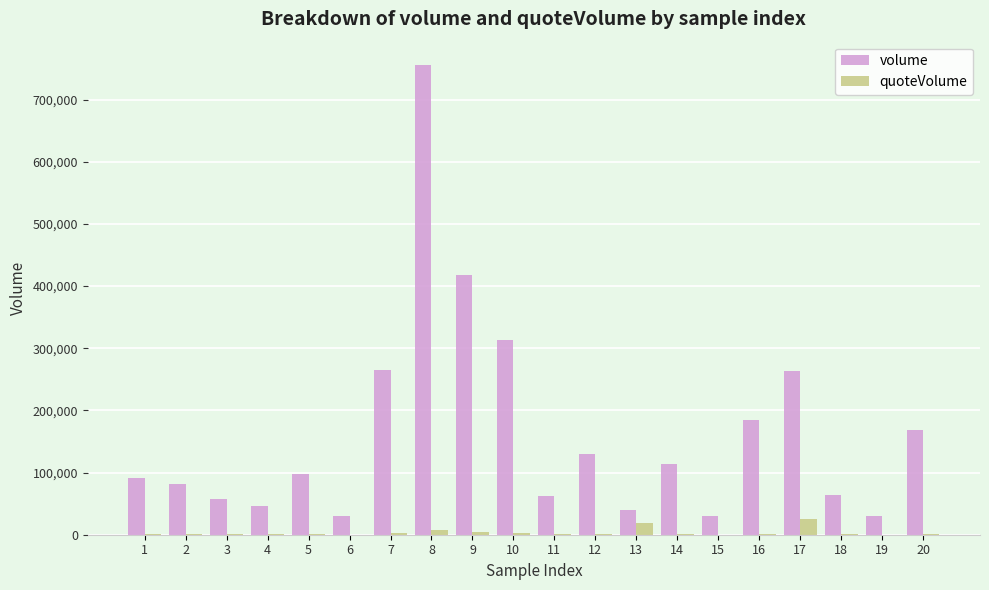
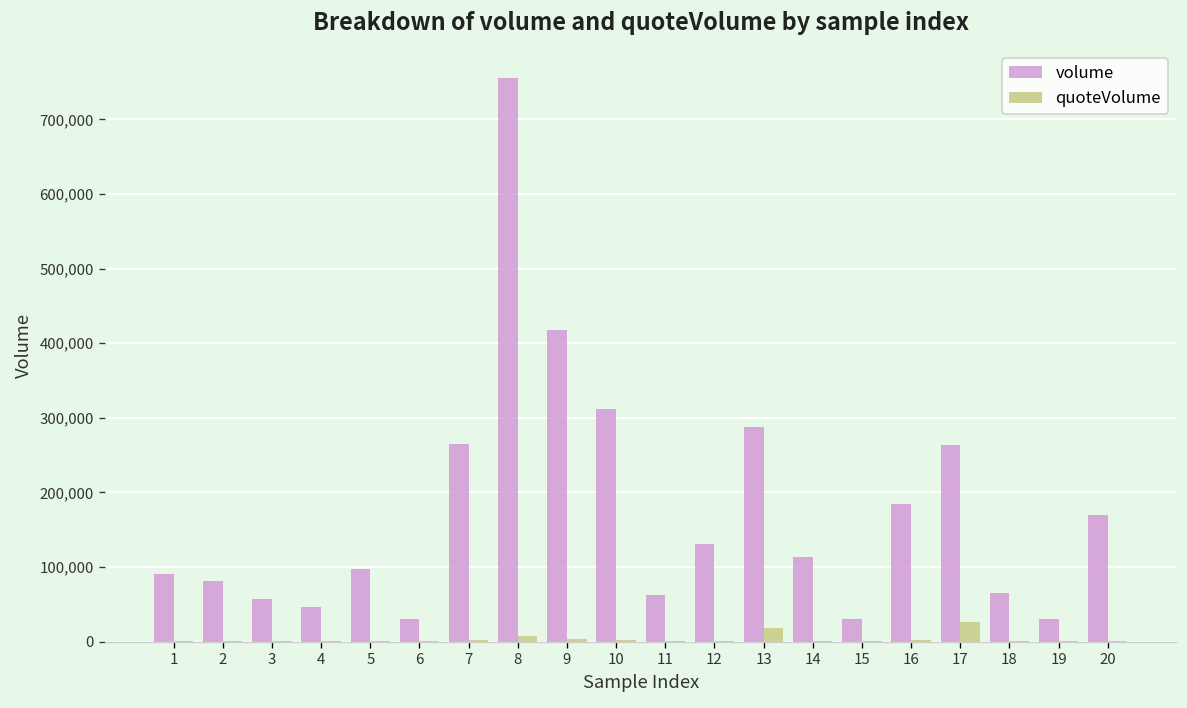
  {
    "volume": {
      "1": "90,000",
      "2": "80,000",
      "3": "60,000",
      "4": "50,000",
      "5": "100,000",
      "6": "30,000",
      "7": "270,000",
      "8": "760,000",
      "9": "420,000",
      "10": "310,000",
      "11": "60,000",
      "12": "130,000",
-     "13": "40,000",
+     "13": "290,000",
      "14": "110,000",
      "15": "30,000",
      "16": "180,000",
      "17": "260,000",
      "18": "60,000",
      "19": "30,000",
      "20": "170,000"
    },
    "quoteVolume": {
      "8": "10,000",
      "9": "0",
      "13": "20,000",
      "17": "30,000"
    }
  }
